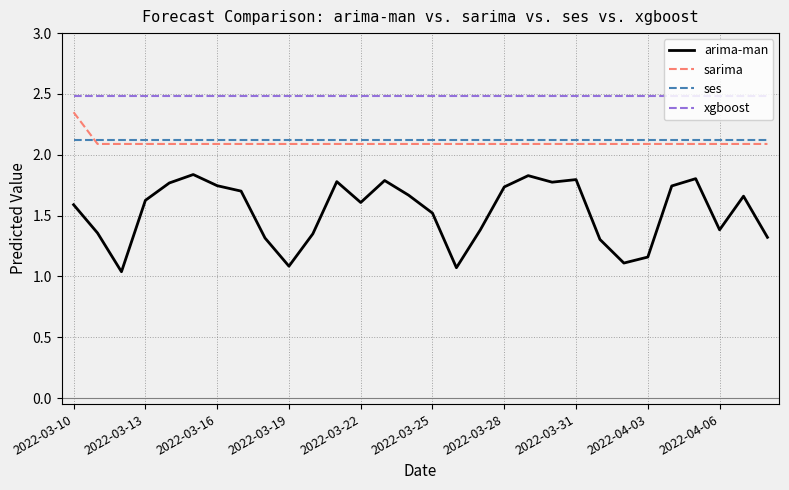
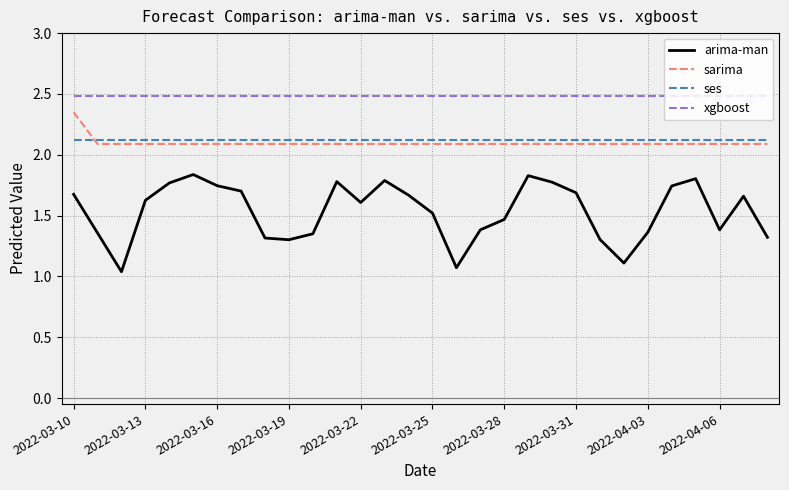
  {
    "arima-man": {
-     "2022-03-10": 1.59,
+     "2022-03-10": 1.67,
      "2022-03-13": 1.63,
      "2022-03-16": 1.75,
-     "2022-03-19": 1.08,
+     "2022-03-19": 1.30,
      "2022-03-22": 1.61,
      "2022-03-25": 1.52,
-     "2022-03-28": 1.74,
-     "2022-03-31": 1.80,
-     "2022-04-03": 1.16,
+     "2022-03-28": 1.47,
+     "2022-03-31": 1.69,
+     "2022-04-03": 1.36,
      "2022-04-06": 1.38
    },
    "sarima": {
      "2022-03-10": 2.35,
      "2022-03-13": 2.09,
      "2022-03-16": 2.09,
      "2022-03-19": 2.09,
      "2022-03-22": 2.09,
      "2022-03-25": 2.09,
      "2022-03-28": 2.09,
      "2022-03-31": 2.09,
      "2022-04-03": 2.09,
      "2022-04-06": 2.09
    },
    "ses": {
      "2022-03-10": 2.12,
      "2022-03-13": 2.12,
      "2022-03-16": 2.12,
      "2022-03-19": 2.12,
      "2022-03-22": 2.12,
      "2022-03-25": 2.12,
      "2022-03-28": 2.12,
      "2022-03-31": 2.12,
      "2022-04-03": 2.12,
      "2022-04-06": 2.12
    },
    "xgboost": {
      "2022-03-10": 2.49,
      "2022-03-13": 2.49,
      "2022-03-16": 2.49,
      "2022-03-19": 2.49,
      "2022-03-22": 2.49,
      "2022-03-25": 2.49,
      "2022-03-28": 2.49,
      "2022-03-31": 2.49,
      "2022-04-03": 2.49
    }
  }
